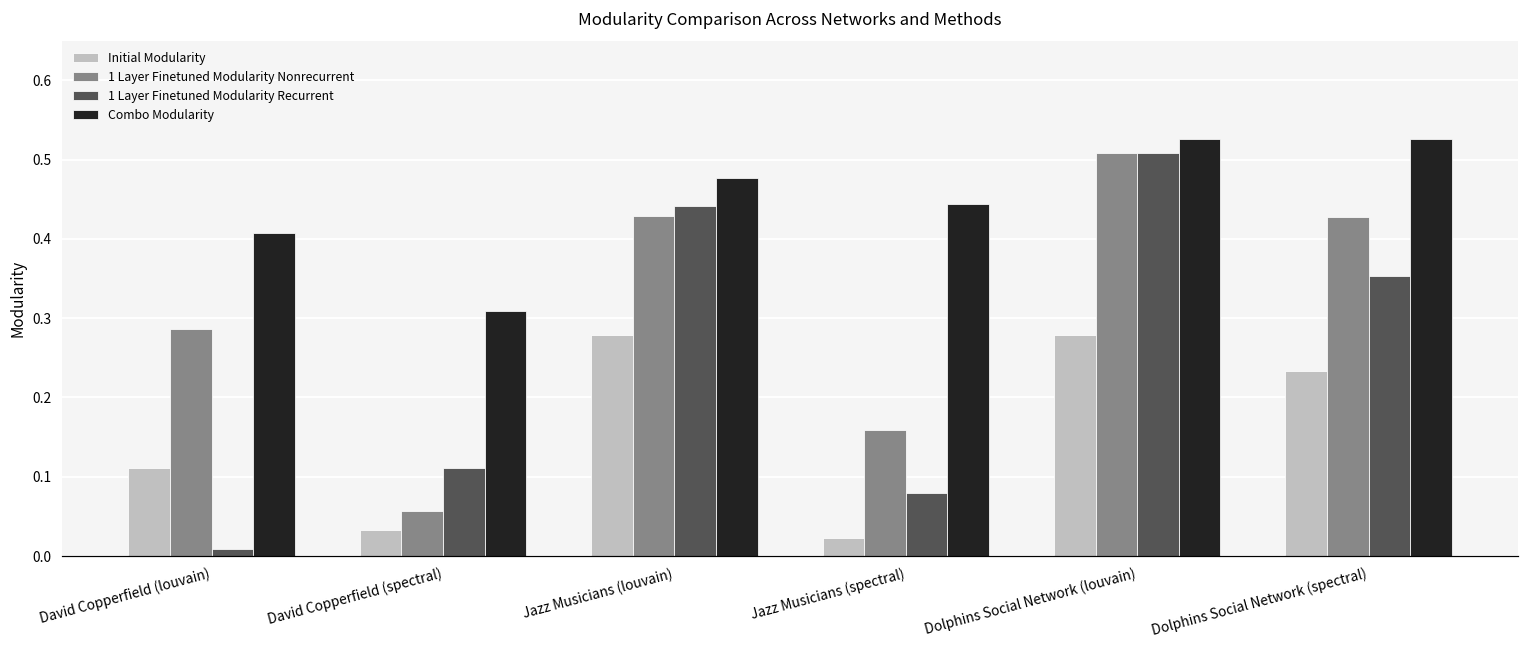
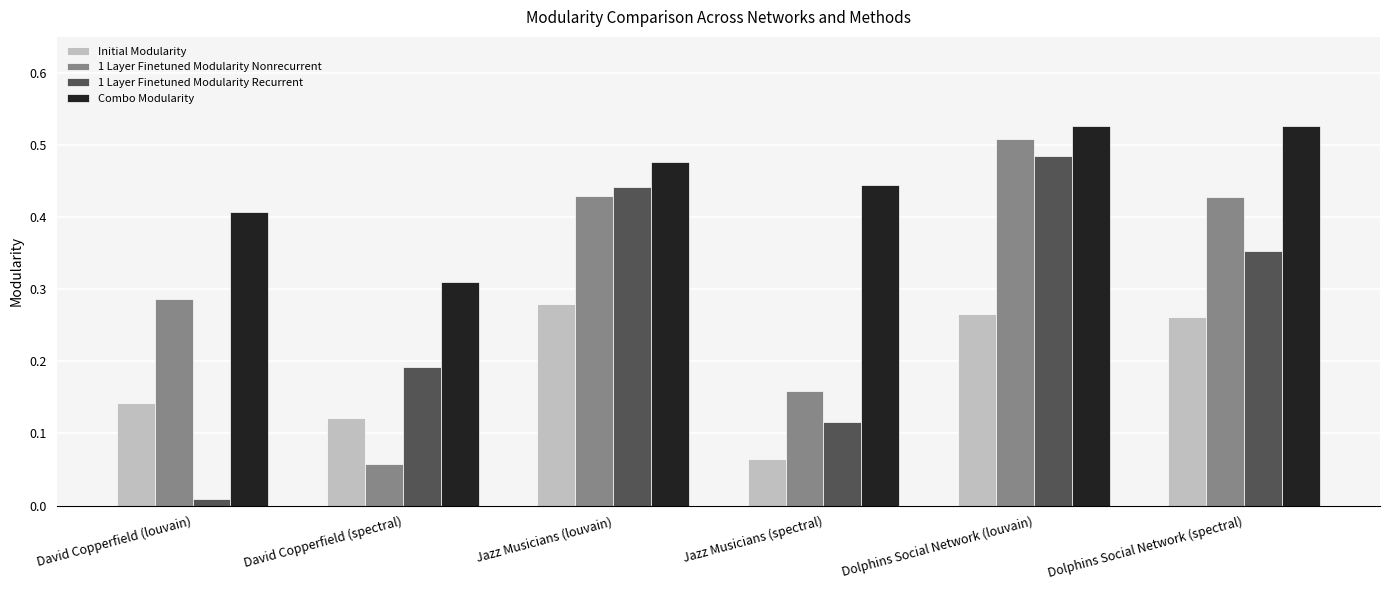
  {
    "Initial Modularity": {
-     "David Copperfield (louvain)": 0.11,
-     "David Copperfield (spectral)": 0.03,
+     "David Copperfield (louvain)": 0.14,
+     "David Copperfield (spectral)": 0.12,
      "Jazz Musicians (louvain)": 0.28,
-     "Jazz Musicians (spectral)": 0.02,
-     "Dolphins Social Network (louvain)": 0.28,
-     "Dolphins Social Network (spectral)": 0.23
+     "Jazz Musicians (spectral)": 0.06,
+     "Dolphins Social Network (louvain)": 0.27,
+     "Dolphins Social Network (spectral)": 0.26
    },
    "1 Layer Finetuned Modularity Nonrecurrent": {
      "David Copperfield (louvain)": 0.29,
      "David Copperfield (spectral)": 0.06,
      "Jazz Musicians (louvain)": 0.43,
      "Jazz Musicians (spectral)": 0.16,
      "Dolphins Social Network (louvain)": 0.51,
      "Dolphins Social Network (spectral)": 0.43
    },
    "1 Layer Finetuned Modularity Recurrent": {
      "David Copperfield (louvain)": 0.01,
-     "David Copperfield (spectral)": 0.11,
+     "David Copperfield (spectral)": 0.19,
      "Jazz Musicians (louvain)": 0.44,
-     "Jazz Musicians (spectral)": 0.08,
-     "Dolphins Social Network (louvain)": 0.51,
+     "Jazz Musicians (spectral)": 0.12,
+     "Dolphins Social Network (louvain)": 0.48,
      "Dolphins Social Network (spectral)": 0.35
    },
    "Combo Modularity": {
      "David Copperfield (louvain)": 0.41,
      "David Copperfield (spectral)": 0.31,
      "Jazz Musicians (louvain)": 0.48,
      "Jazz Musicians (spectral)": 0.44,
      "Dolphins Social Network (louvain)": 0.53,
      "Dolphins Social Network (spectral)": 0.53
    }
  }
